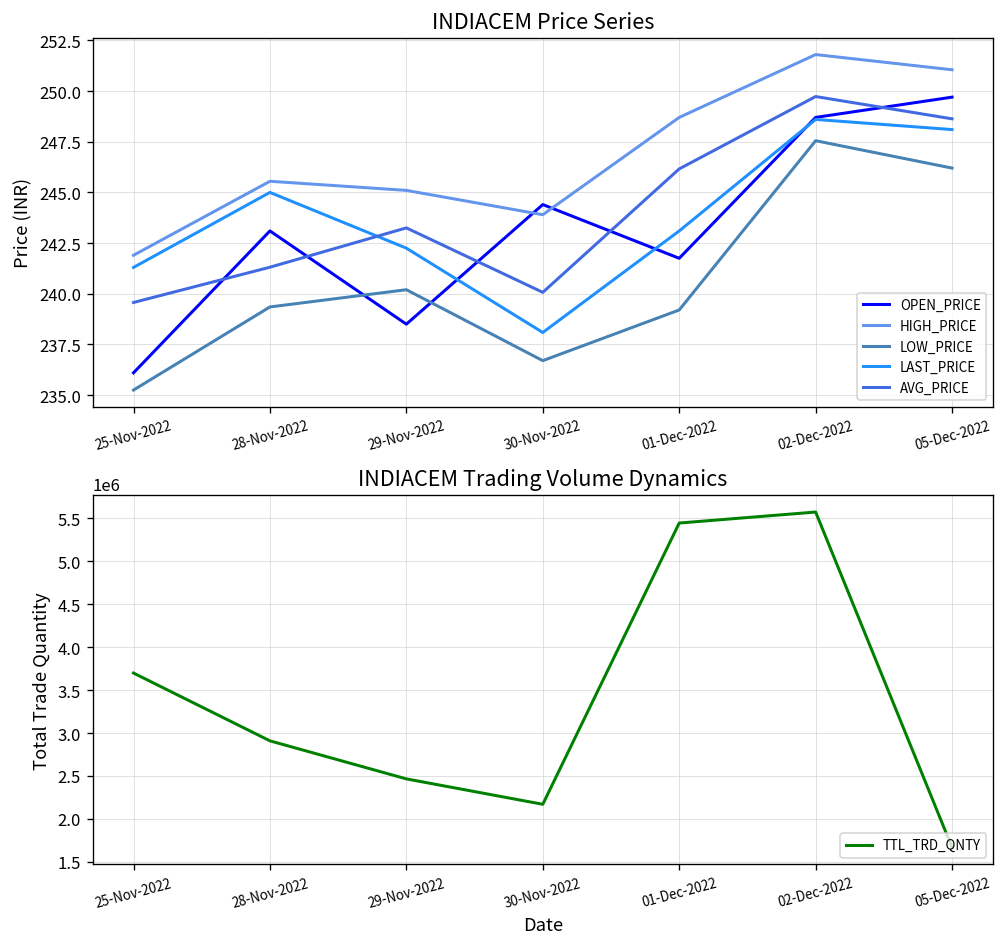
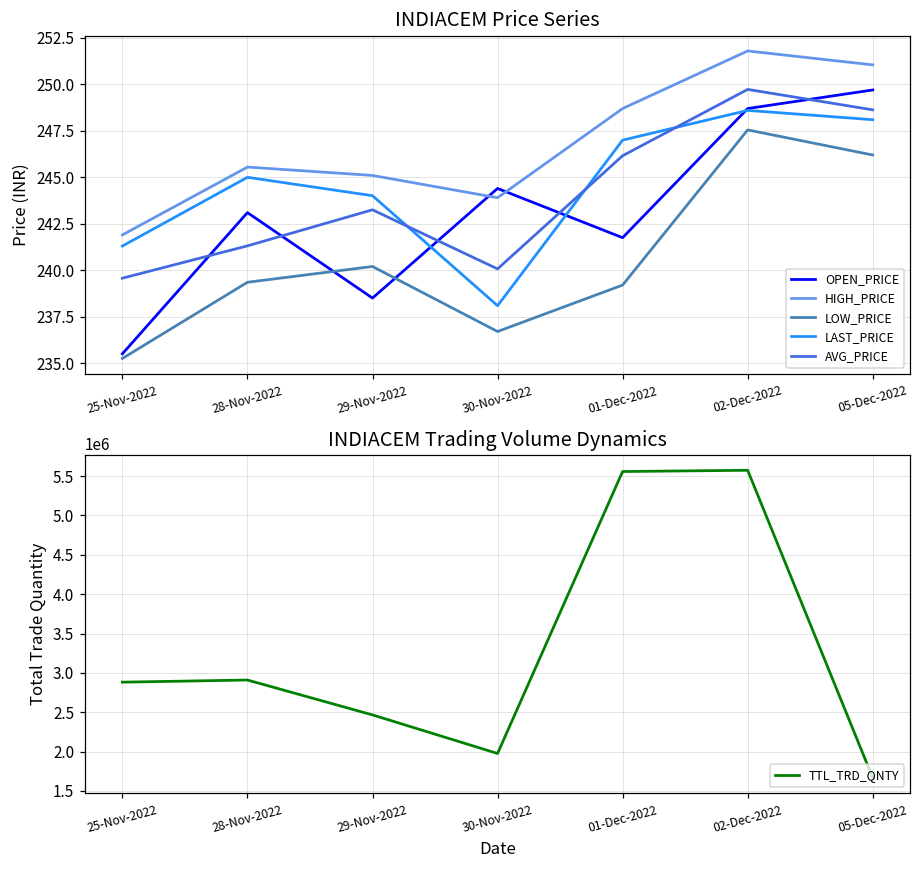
  {
    "INDIACEM Price Series": {
      "OPEN_PRICE": {
-       "25-Nov-2022": 236.1,
+       "25-Nov-2022": 235.5,
        "28-Nov-2022": 243.1,
        "29-Nov-2022": 238.5,
        "30-Nov-2022": 244.4,
        "01-Dec-2022": 241.8,
        "05-Dec-2022": 249.7
      },
      "LAST_PRICE": {
        "25-Nov-2022": 241.3,
        "28-Nov-2022": 245.0,
-       "29-Nov-2022": 242.3,
+       "29-Nov-2022": 244.0,
        "30-Nov-2022": 238.1,
-       "01-Dec-2022": 243.1,
+       "01-Dec-2022": 247.0,
        "05-Dec-2022": 248.1
      }
    },
    "INDIACEM Trading Volume Dynamics": {
-     "25-Nov-2022": 3700000,
+     "25-Nov-2022": 2900000,
      "28-Nov-2022": 2900000,
      "29-Nov-2022": 2500000,
-     "30-Nov-2022": 2200000,
-     "01-Dec-2022": 5400000,
+     "30-Nov-2022": 2000000,
+     "01-Dec-2022": 5600000,
      "02-Dec-2022": 5600000
    }
  }
